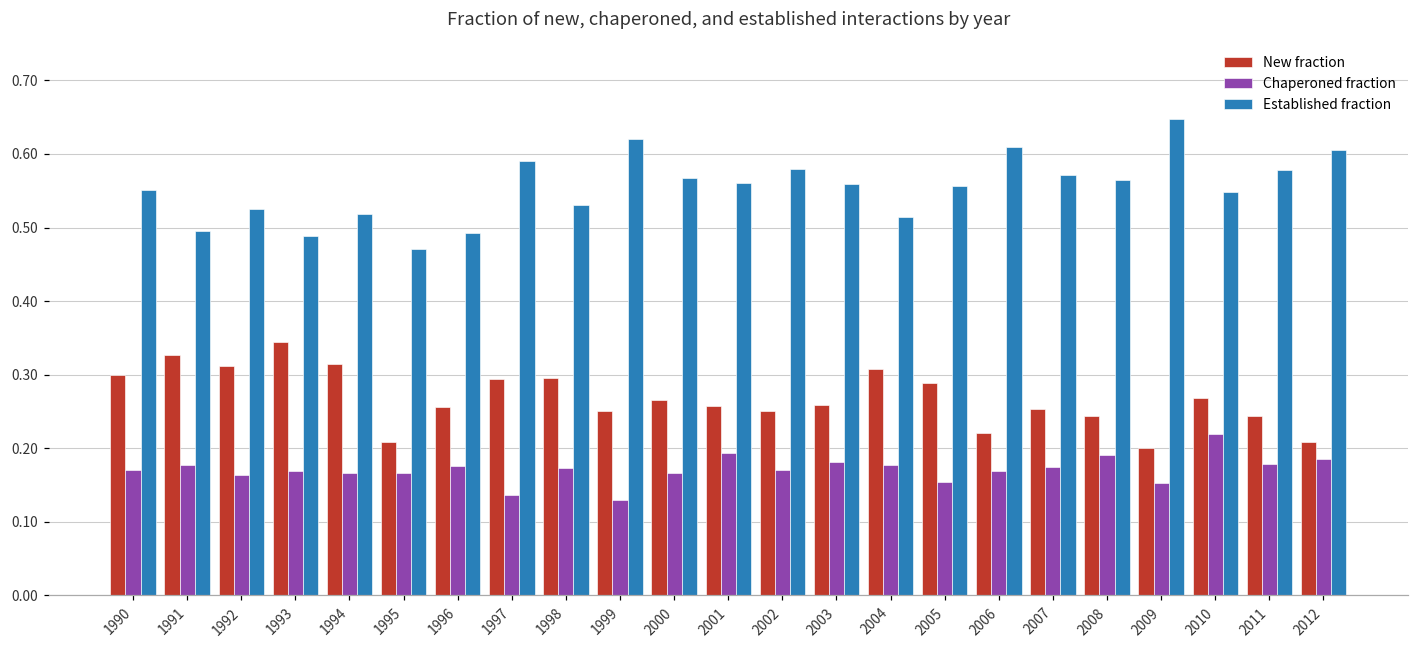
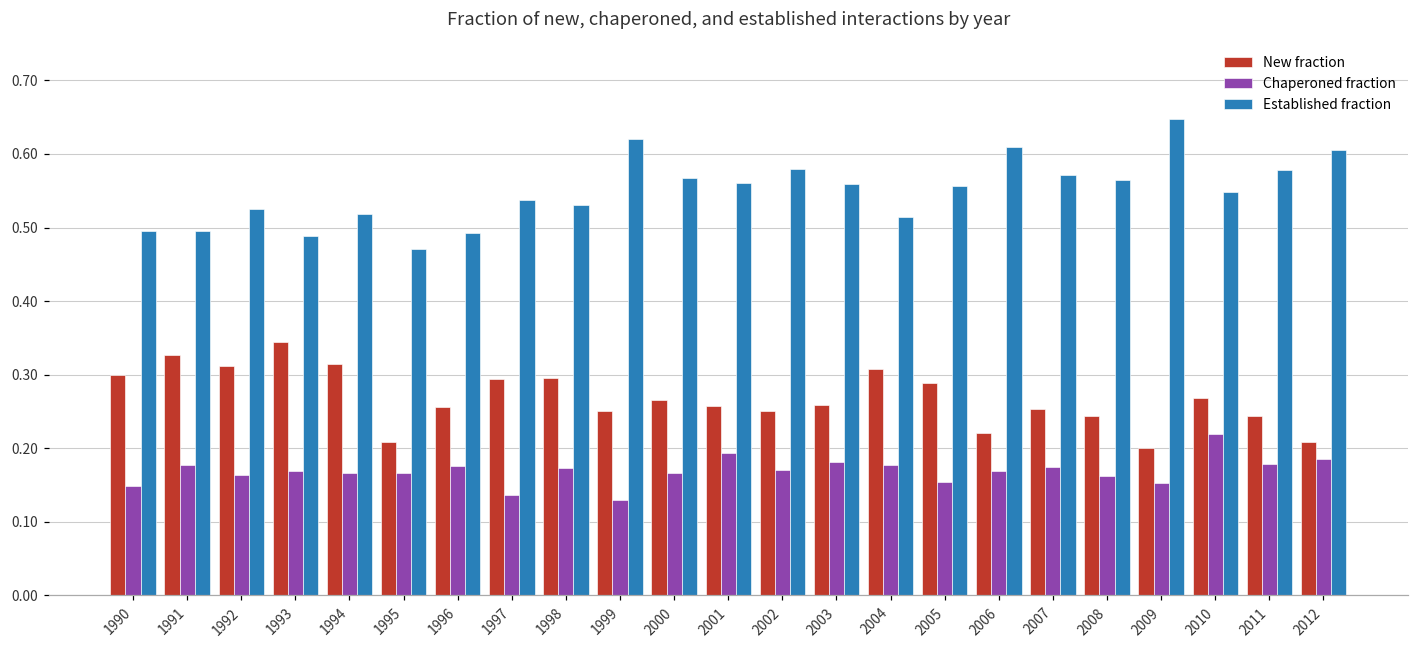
  {
    "New fraction": {
      "1990": 0.30,
      "1991": 0.33,
      "1992": 0.31,
      "1993": 0.34,
      "1994": 0.31,
      "1995": 0.21,
      "1996": 0.26,
      "1997": 0.29,
      "1998": 0.30,
      "1999": 0.25,
      "2000": 0.27,
      "2001": 0.26,
      "2002": 0.25,
      "2003": 0.26,
      "2004": 0.31,
      "2005": 0.29,
      "2006": 0.22,
      "2007": 0.25,
      "2008": 0.24,
      "2009": 0.20,
      "2010": 0.27,
      "2011": 0.24,
      "2012": 0.21
    },
    "Chaperoned fraction": {
-     "1990": 0.17,
+     "1990": 0.15,
      "1991": 0.18,
      "1992": 0.16,
      "1993": 0.17,
      "1994": 0.17,
      "1995": 0.17,
      "1996": 0.18,
      "1997": 0.14,
      "1998": 0.17,
      "1999": 0.13,
      "2000": 0.17,
      "2001": 0.19,
      "2002": 0.17,
      "2003": 0.18,
      "2004": 0.18,
      "2005": 0.15,
      "2006": 0.17,
      "2007": 0.18,
-     "2008": 0.19,
+     "2008": 0.16,
      "2009": 0.15,
      "2010": 0.22,
      "2011": 0.18,
      "2012": 0.19
    },
    "Established fraction": {
-     "1990": 0.55,
+     "1990": 0.50,
      "1991": 0.50,
      "1992": 0.53,
      "1993": 0.49,
      "1994": 0.52,
      "1995": 0.47,
      "1996": 0.49,
-     "1997": 0.59,
+     "1997": 0.54,
      "1998": 0.53,
      "1999": 0.62,
      "2000": 0.57,
      "2001": 0.56,
      "2002": 0.58,
      "2003": 0.56,
      "2004": 0.52,
      "2005": 0.56,
      "2006": 0.61,
      "2007": 0.57,
      "2008": 0.56,
      "2009": 0.65,
      "2010": 0.55,
      "2011": 0.58,
      "2012": 0.61
    }
  }
